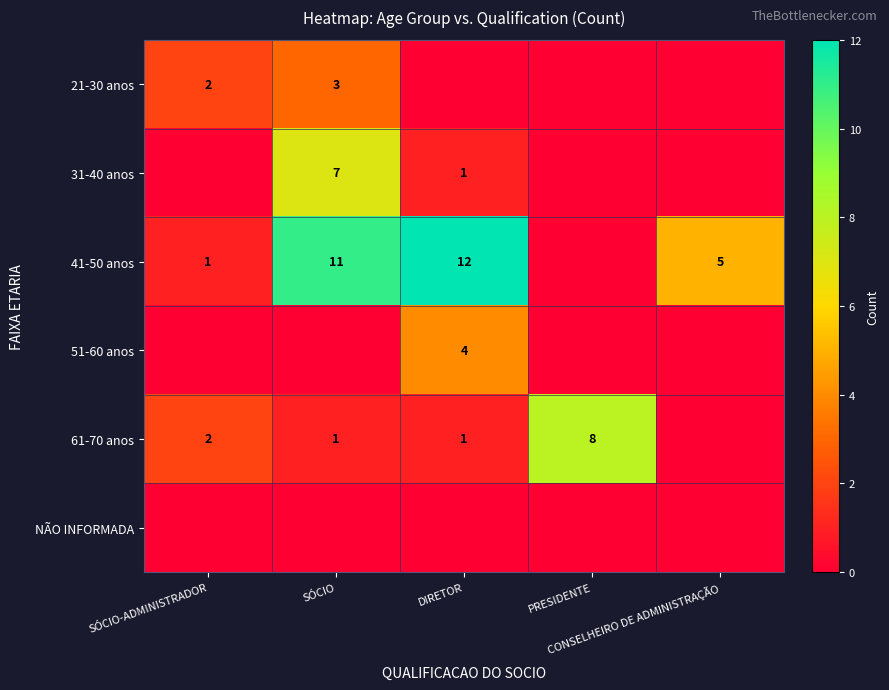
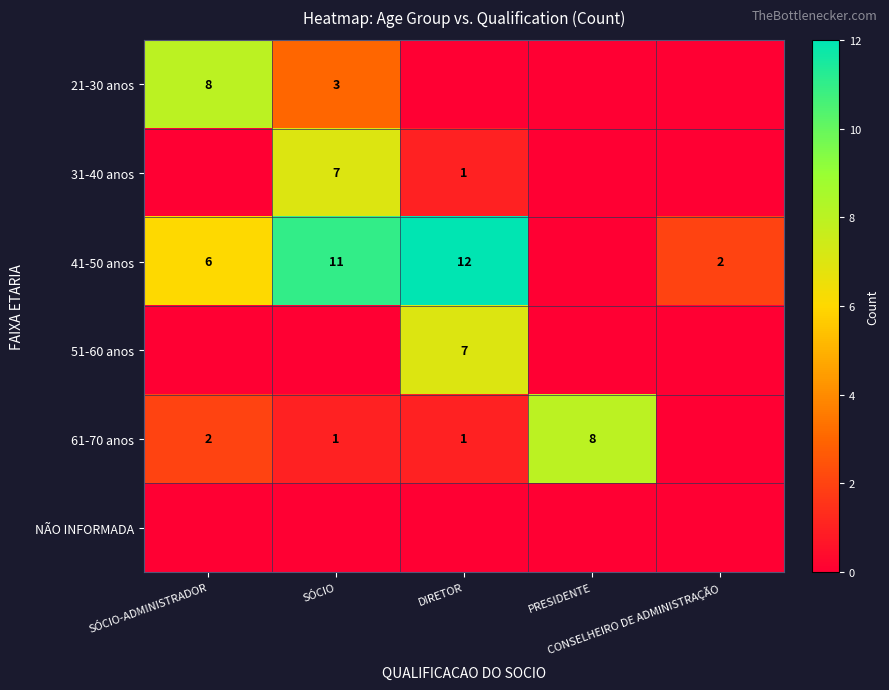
  {
    "21-30 anos": {
-     "SÓCIO-ADMINISTRADOR": 2,
+     "SÓCIO-ADMINISTRADOR": 8,
      "SÓCIO": 3
    },
    "31-40 anos": {
      "SÓCIO": 7,
      "DIRETOR": 1
    },
    "41-50 anos": {
-     "SÓCIO-ADMINISTRADOR": 1,
+     "SÓCIO-ADMINISTRADOR": 6,
      "SÓCIO": 11,
      "DIRETOR": 12,
-     "CONSELHEIRO DE ADMINISTRAÇÃO": 5
+     "CONSELHEIRO DE ADMINISTRAÇÃO": 2
    },
    "51-60 anos": {
-     "DIRETOR": 4
+     "DIRETOR": 7
    },
    "61-70 anos": {
      "SÓCIO-ADMINISTRADOR": 2,
      "SÓCIO": 1,
      "DIRETOR": 1,
      "PRESIDENTE": 8
    }
  }
